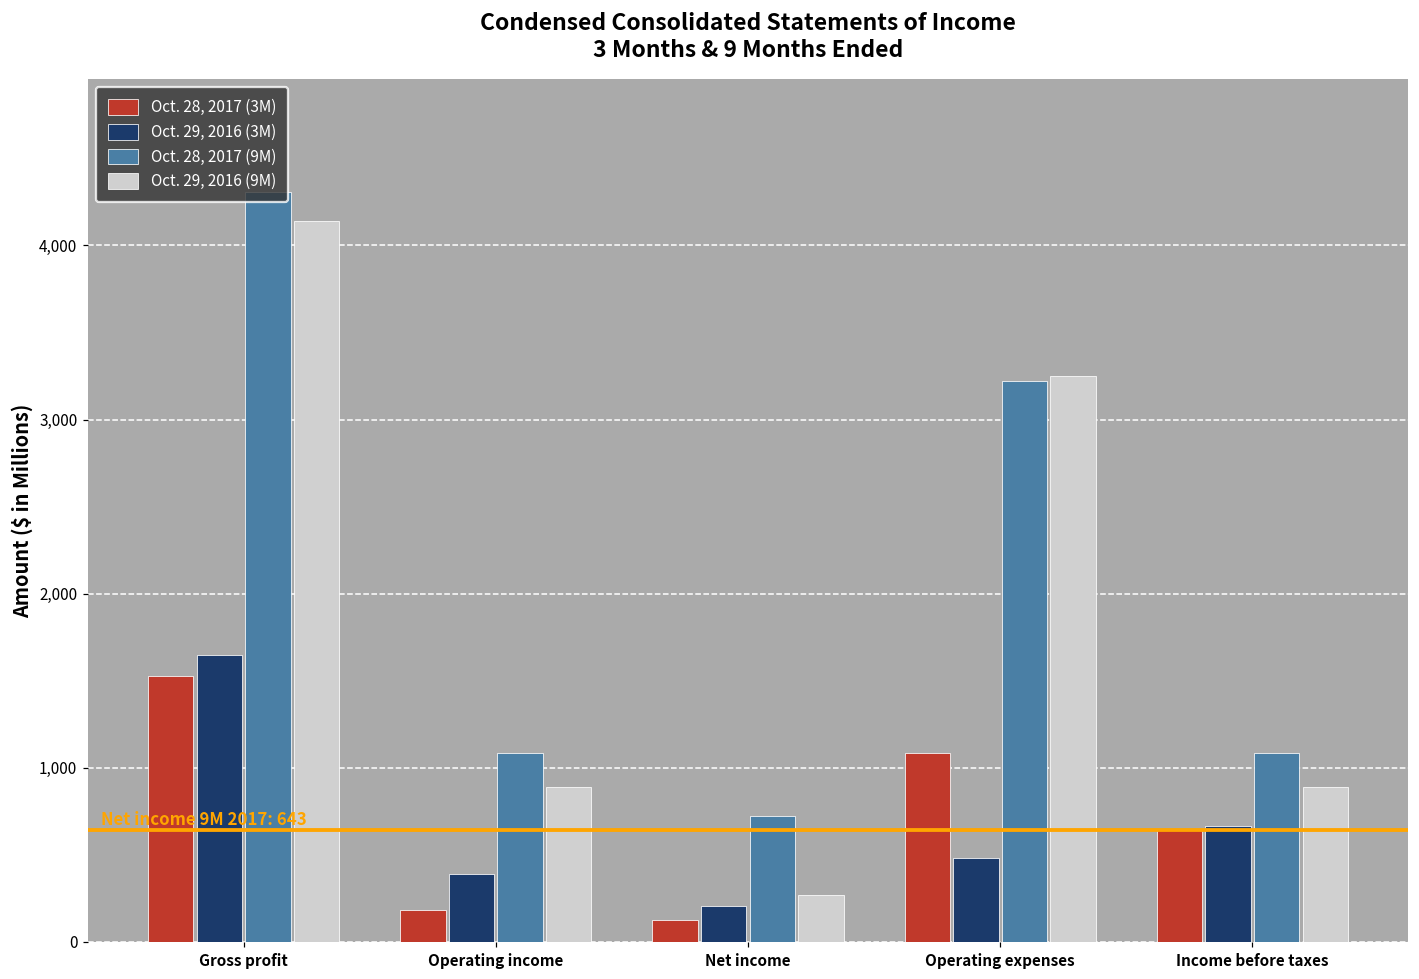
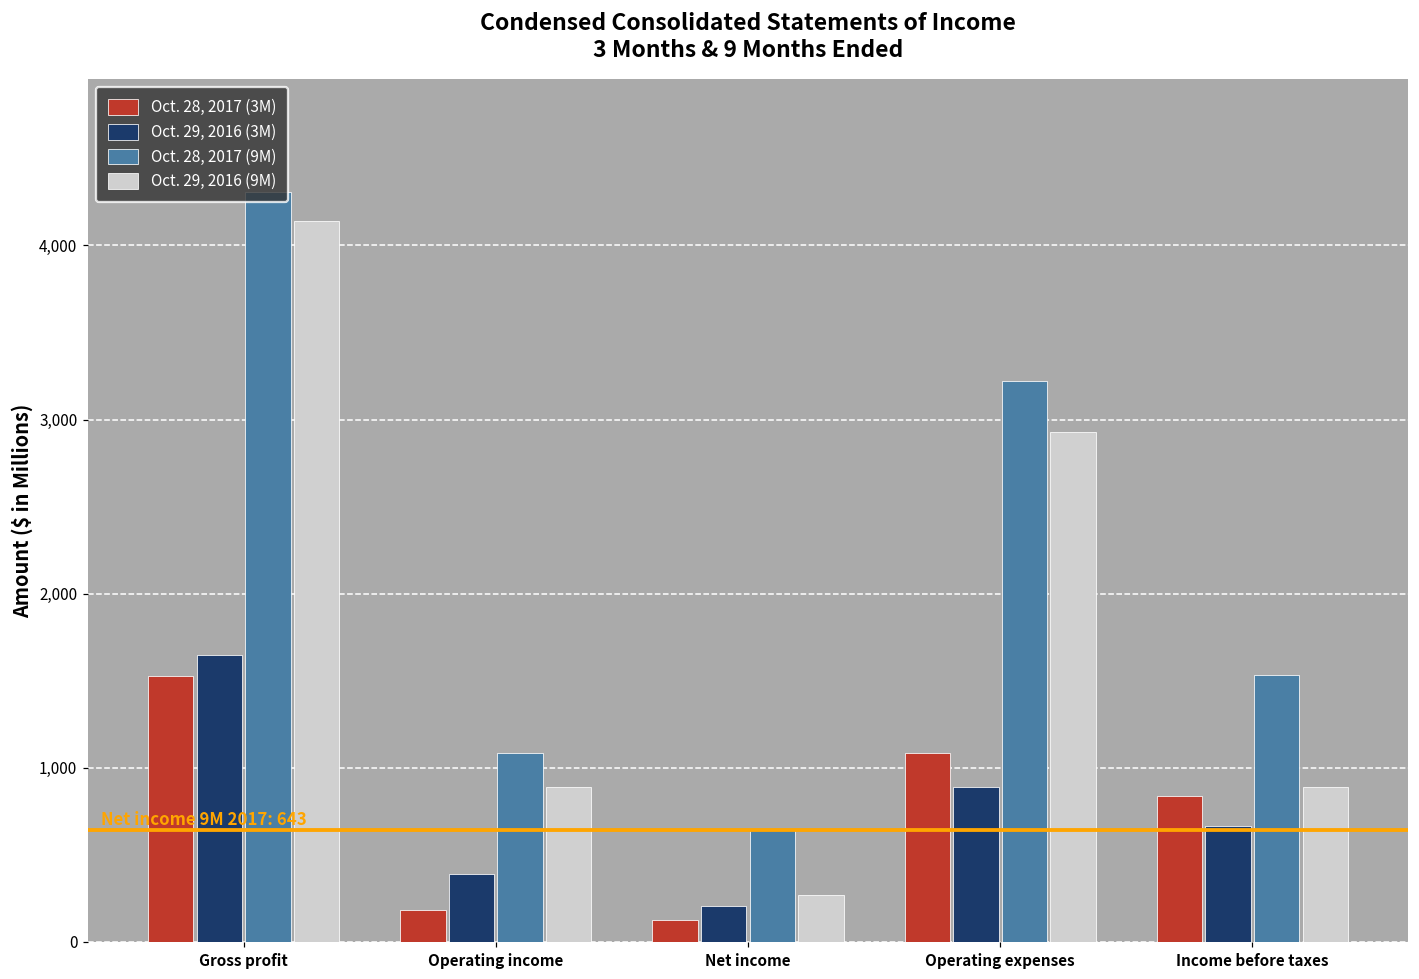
  {
    "Oct. 28, 2017 (3M)": {
      "Gross profit": "1,530",
      "Operating income": "180",
      "Net income": "120",
      "Operating expenses": "1,080",
-     "Income before taxes": "640"
+     "Income before taxes": "840"
    },
    "Oct. 29, 2016 (3M)": {
      "Operating income": "390",
      "Net income": "200",
-     "Operating expenses": "480",
+     "Operating expenses": "890",
      "Income before taxes": "660"
    },
    "Oct. 28, 2017 (9M)": {
      "Operating income": "1,080",
-     "Net income": "720",
+     "Net income": "640",
      "Operating expenses": "3,220",
-     "Income before taxes": "1,080"
+     "Income before taxes": "1,530"
    },
    "Oct. 29, 2016 (9M)": {
      "Gross profit": "4,140",
      "Operating income": "890",
      "Net income": "270",
-     "Operating expenses": "3,250",
+     "Operating expenses": "2,930",
      "Income before taxes": "890"
    }
  }
